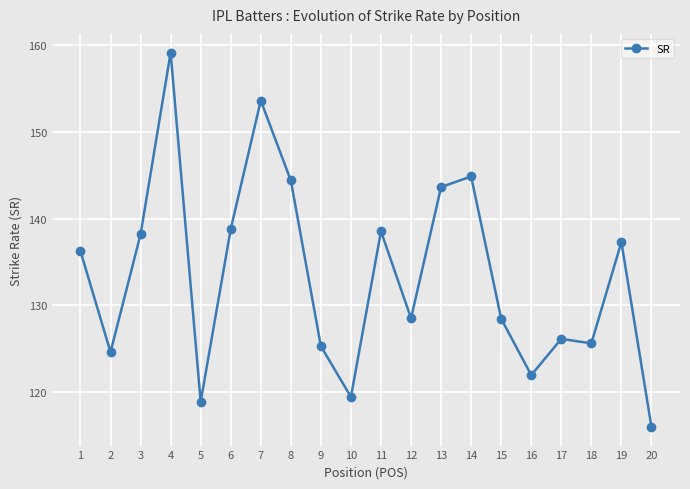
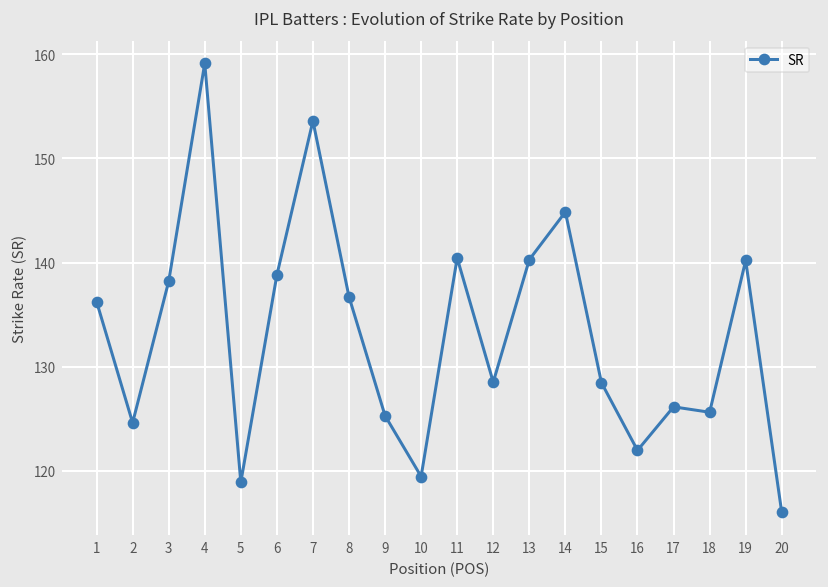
  {
    "1": 136,
    "2": 125,
    "3": 138,
    "4": 159,
    "5": 119,
    "6": 139,
    "7": 154,
-   "8": 144,
+   "8": 137,
    "9": 125,
    "10": 119,
-   "11": 139,
+   "11": 140,
    "12": 129,
-   "13": 144,
+   "13": 140,
    "14": 145,
    "15": 128,
    "16": 122,
    "17": 126,
    "18": 126,
-   "19": 137,
+   "19": 140,
    "20": 116
  }
